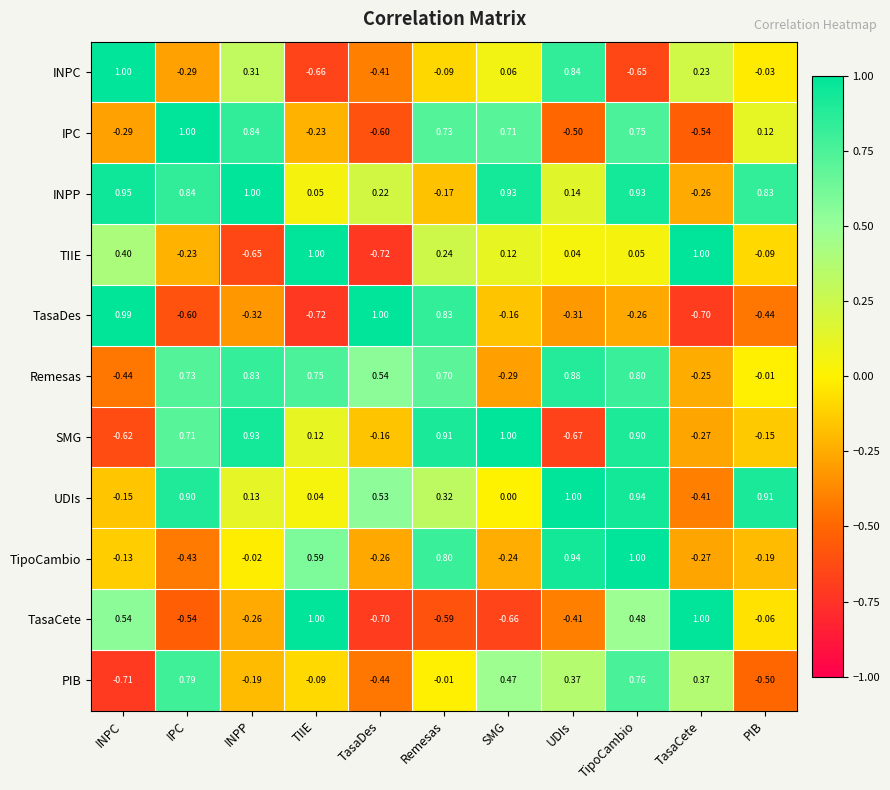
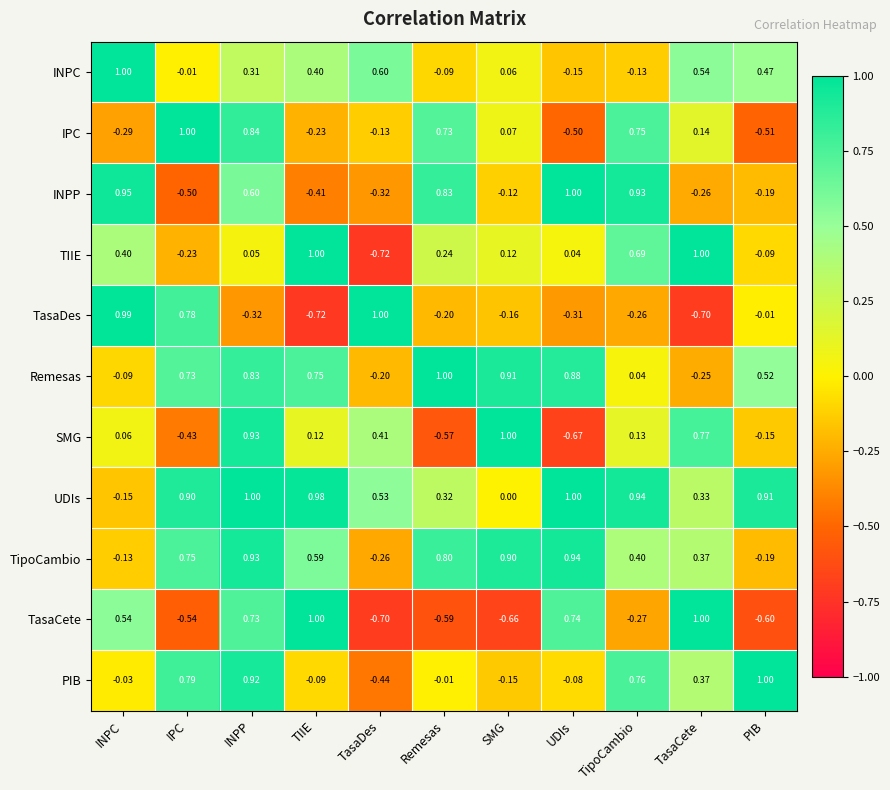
  {
    "INPC": {
      "INPC": 1.00,
-     "IPC": -0.29,
+     "IPC": -0.01,
      "INPP": 0.31,
-     "TIIE": -0.66,
-     "TasaDes": -0.41,
+     "TIIE": 0.40,
+     "TasaDes": 0.60,
      "Remesas": -0.09,
      "SMG": 0.06,
-     "UDIs": 0.84,
-     "TipoCambio": -0.65,
-     "TasaCete": 0.23,
-     "PIB": -0.03
+     "UDIs": -0.15,
+     "TipoCambio": -0.13,
+     "TasaCete": 0.54,
+     "PIB": 0.47
    },
    "IPC": {
      "INPC": -0.29,
      "IPC": 1.00,
      "INPP": 0.84,
      "TIIE": -0.23,
-     "TasaDes": -0.60,
+     "TasaDes": -0.13,
      "Remesas": 0.73,
-     "SMG": 0.71,
+     "SMG": 0.07,
      "UDIs": -0.50,
      "TipoCambio": 0.75,
-     "TasaCete": -0.54,
-     "PIB": 0.12
+     "TasaCete": 0.14,
+     "PIB": -0.51
    },
    "INPP": {
      "INPC": 0.95,
-     "IPC": 0.84,
-     "INPP": 1.00,
-     "TIIE": 0.05,
-     "TasaDes": 0.22,
-     "Remesas": -0.17,
-     "SMG": 0.93,
-     "UDIs": 0.14,
+     "IPC": -0.50,
+     "INPP": 0.60,
+     "TIIE": -0.41,
+     "TasaDes": -0.32,
+     "Remesas": 0.83,
+     "SMG": -0.12,
+     "UDIs": 1.00,
      "TipoCambio": 0.93,
      "TasaCete": -0.26,
-     "PIB": 0.83
+     "PIB": -0.19
    },
    "TIIE": {
      "INPC": 0.40,
      "IPC": -0.23,
-     "INPP": -0.65,
+     "INPP": 0.05,
      "TIIE": 1.00,
      "TasaDes": -0.72,
      "Remesas": 0.24,
      "SMG": 0.12,
      "UDIs": 0.04,
-     "TipoCambio": 0.05,
+     "TipoCambio": 0.69,
      "TasaCete": 1.00,
      "PIB": -0.09
    },
    "TasaDes": {
      "INPC": 0.99,
-     "IPC": -0.60,
+     "IPC": 0.78,
      "INPP": -0.32,
      "TIIE": -0.72,
      "TasaDes": 1.00,
-     "Remesas": 0.83,
+     "Remesas": -0.20,
      "SMG": -0.16,
      "UDIs": -0.31,
      "TipoCambio": -0.26,
      "TasaCete": -0.70,
-     "PIB": -0.44
+     "PIB": -0.01
    },
    "Remesas": {
-     "INPC": -0.44,
+     "INPC": -0.09,
      "IPC": 0.73,
      "INPP": 0.83,
      "TIIE": 0.75,
-     "TasaDes": 0.54,
-     "Remesas": 0.70,
-     "SMG": -0.29,
+     "TasaDes": -0.20,
+     "Remesas": 1.00,
+     "SMG": 0.91,
      "UDIs": 0.88,
-     "TipoCambio": 0.80,
+     "TipoCambio": 0.04,
      "TasaCete": -0.25,
-     "PIB": -0.01
+     "PIB": 0.52
    },
    "SMG": {
-     "INPC": -0.62,
-     "IPC": 0.71,
+     "INPC": 0.06,
+     "IPC": -0.43,
      "INPP": 0.93,
      "TIIE": 0.12,
-     "TasaDes": -0.16,
-     "Remesas": 0.91,
+     "TasaDes": 0.41,
+     "Remesas": -0.57,
      "SMG": 1.00,
      "UDIs": -0.67,
-     "TipoCambio": 0.90,
-     "TasaCete": -0.27,
+     "TipoCambio": 0.13,
+     "TasaCete": 0.77,
      "PIB": -0.15
    },
    "UDIs": {
      "INPC": -0.15,
      "IPC": 0.90,
-     "INPP": 0.13,
-     "TIIE": 0.04,
+     "INPP": 1.00,
+     "TIIE": 0.98,
      "TasaDes": 0.53,
      "Remesas": 0.32,
      "SMG": 0.00,
      "UDIs": 1.00,
      "TipoCambio": 0.94,
-     "TasaCete": -0.41,
+     "TasaCete": 0.33,
      "PIB": 0.91
    },
    "TipoCambio": {
      "INPC": -0.13,
-     "IPC": -0.43,
-     "INPP": -0.02,
+     "IPC": 0.75,
+     "INPP": 0.93,
      "TIIE": 0.59,
      "TasaDes": -0.26,
      "Remesas": 0.80,
-     "SMG": -0.24,
+     "SMG": 0.90,
      "UDIs": 0.94,
-     "TipoCambio": 1.00,
-     "TasaCete": -0.27,
+     "TipoCambio": 0.40,
+     "TasaCete": 0.37,
      "PIB": -0.19
    },
    "TasaCete": {
      "INPC": 0.54,
      "IPC": -0.54,
-     "INPP": -0.26,
+     "INPP": 0.73,
      "TIIE": 1.00,
      "TasaDes": -0.70,
      "Remesas": -0.59,
      "SMG": -0.66,
-     "UDIs": -0.41,
-     "TipoCambio": 0.48,
+     "UDIs": 0.74,
+     "TipoCambio": -0.27,
      "TasaCete": 1.00,
-     "PIB": -0.06
+     "PIB": -0.60
    },
    "PIB": {
-     "INPC": -0.71,
+     "INPC": -0.03,
      "IPC": 0.79,
-     "INPP": -0.19,
+     "INPP": 0.92,
      "TIIE": -0.09,
      "TasaDes": -0.44,
      "Remesas": -0.01,
-     "SMG": 0.47,
-     "UDIs": 0.37,
+     "SMG": -0.15,
+     "UDIs": -0.08,
      "TipoCambio": 0.76,
      "TasaCete": 0.37,
-     "PIB": -0.50
+     "PIB": 1.00
    }
  }
